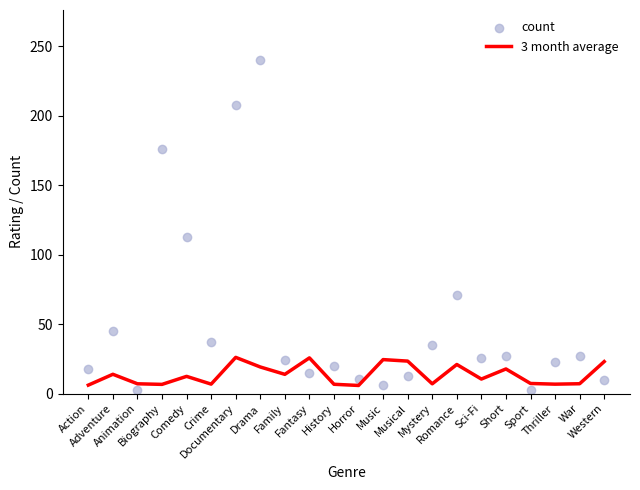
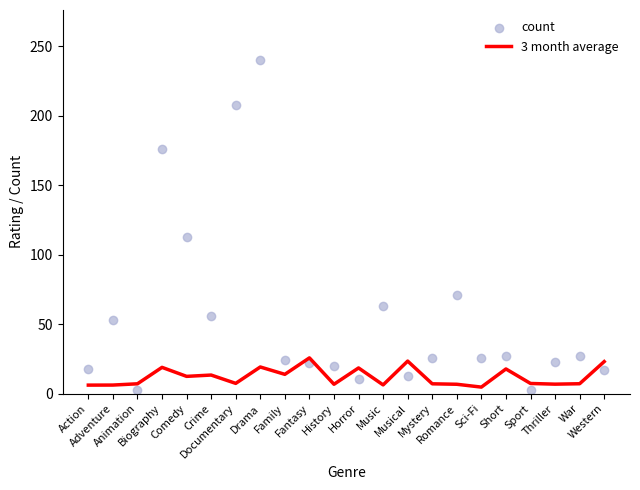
  {
    "3 month average": {
      "Action": 6,
-     "Adventure": 14,
+     "Adventure": 6,
      "Animation": 7,
-     "Biography": 7,
+     "Biography": 19,
      "Comedy": 13,
-     "Crime": 7,
-     "Documentary": 26,
+     "Crime": 13,
+     "Documentary": 8,
      "Drama": 19,
      "Family": 14,
      "Fantasy": 26,
      "History": 7,
-     "Horror": 6,
-     "Music": 25,
+     "Horror": 19,
+     "Music": 6,
      "Musical": 24,
      "Mystery": 7,
-     "Romance": 21,
-     "Sci-Fi": 11,
+     "Romance": 7,
+     "Sci-Fi": 5,
      "Short": 18,
      "Sport": 7,
      "Thriller": 7,
      "War": 7,
      "Western": 23
    },
    "count": {
-     "Adventure": 45,
-     "Crime": 37,
-     "Fantasy": 15,
-     "Music": 6,
-     "Mystery": 35,
-     "Western": 10
+     "Adventure": 53,
+     "Crime": 56,
+     "Fantasy": 22,
+     "Music": 63,
+     "Mystery": 26,
+     "Western": 17
    }
  }
